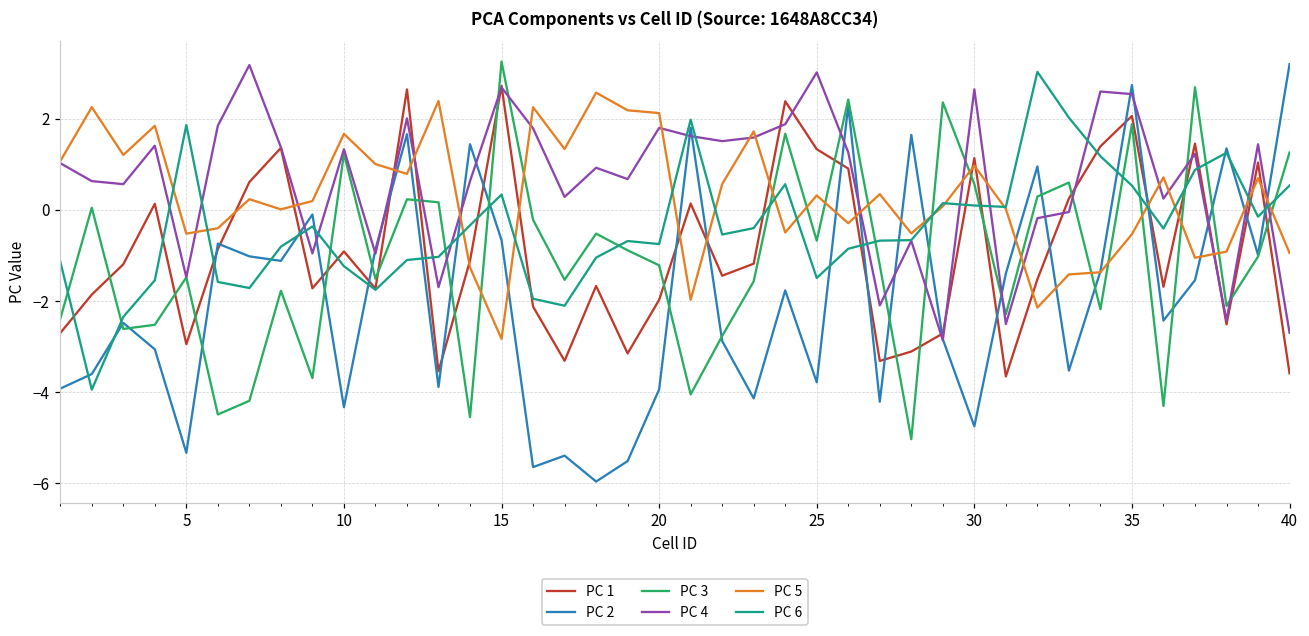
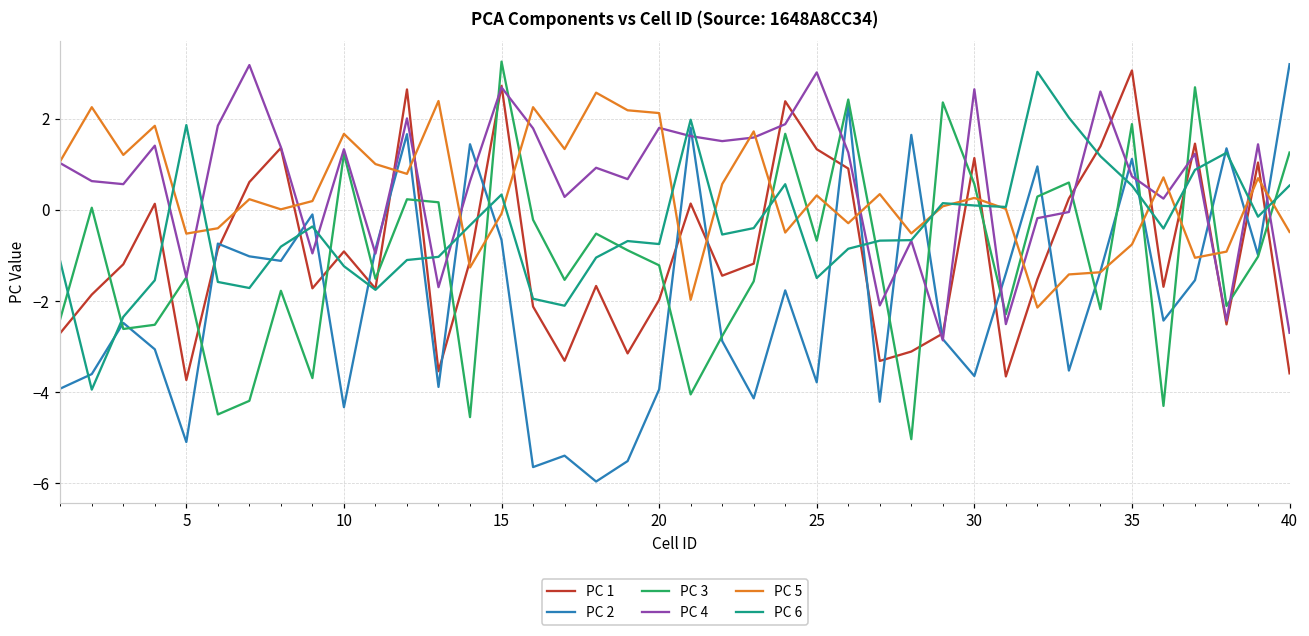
  {
    "PC 1": {
-     "5": -2.9,
+     "5": -3.7,
      "10": -0.9,
      "20": -2.0,
      "25": 1.3,
      "30": 1.1,
-     "35": 2.1,
+     "35": 3.1,
      "40": -3.6
    },
    "PC 2": {
-     "5": -5.3,
+     "5": -5.1,
      "10": -4.3,
      "15": -0.7,
      "20": -3.9,
      "25": -3.8,
-     "30": -4.8,
-     "35": 2.7,
+     "30": -3.6,
+     "35": 1.1,
      "40": 3.2
    },
    "PC 4": {
      "10": 1.3,
      "20": 1.8,
      "25": 3.0,
      "30": 2.6,
-     "35": 2.5,
+     "35": 0.7,
      "40": -2.7
    },
    "PC 5": {
      "5": -0.5,
      "10": 1.7,
-     "15": -2.8,
+     "15": -0.1,
      "20": 2.1,
      "25": 0.3,
-     "30": 1.0,
-     "35": -0.5,
-     "40": -0.9
+     "30": 0.3,
+     "35": -0.8,
+     "40": -0.5
    }
  }
